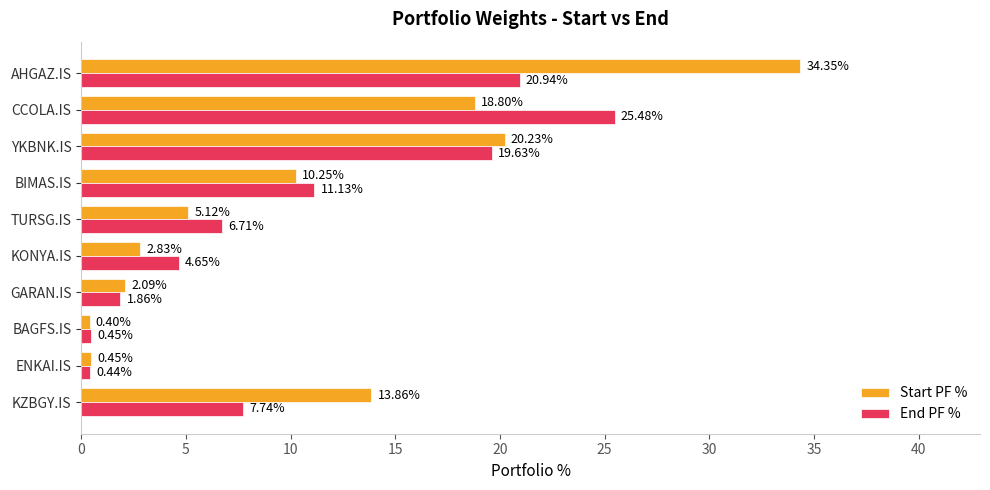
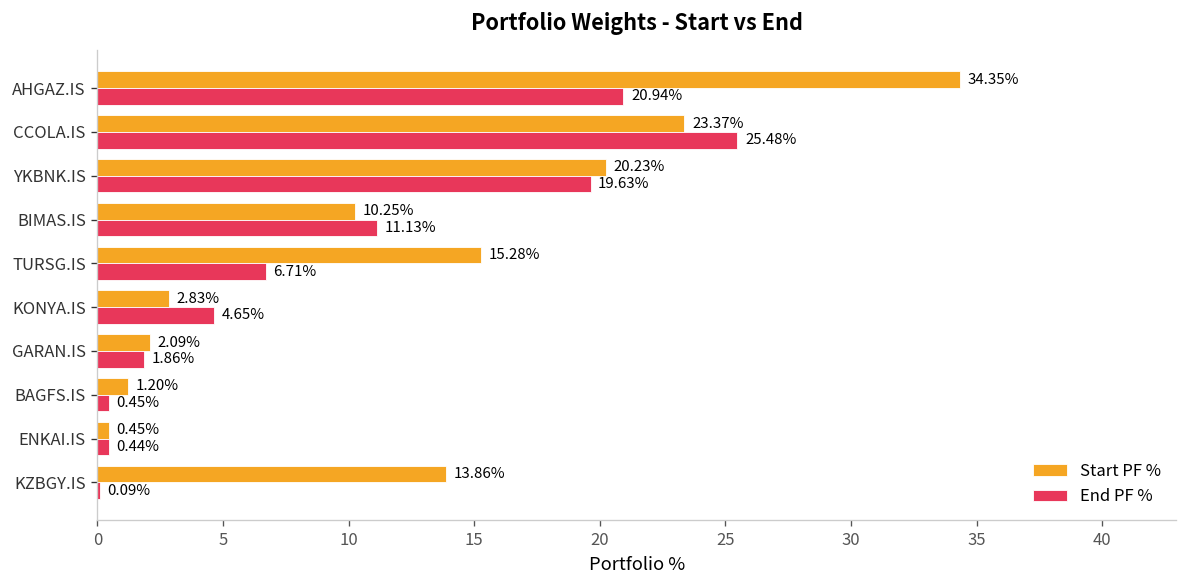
  {
    "Start PF %": {
      "AHGAZ.IS": "34.35%",
-     "CCOLA.IS": "18.80%",
+     "CCOLA.IS": "23.37%",
      "YKBNK.IS": "20.23%",
      "BIMAS.IS": "10.25%",
-     "TURSG.IS": "5.12%",
+     "TURSG.IS": "15.28%",
      "KONYA.IS": "2.83%",
      "GARAN.IS": "2.09%",
-     "BAGFS.IS": "0.40%",
+     "BAGFS.IS": "1.20%",
      "ENKAI.IS": "0.45%",
      "KZBGY.IS": "13.86%"
    },
    "End PF %": {
      "AHGAZ.IS": "20.94%",
      "CCOLA.IS": "25.48%",
      "YKBNK.IS": "19.63%",
      "BIMAS.IS": "11.13%",
      "TURSG.IS": "6.71%",
      "KONYA.IS": "4.65%",
      "GARAN.IS": "1.86%",
      "BAGFS.IS": "0.45%",
      "ENKAI.IS": "0.44%",
-     "KZBGY.IS": "7.74%"
+     "KZBGY.IS": "0.09%"
    }
  }
